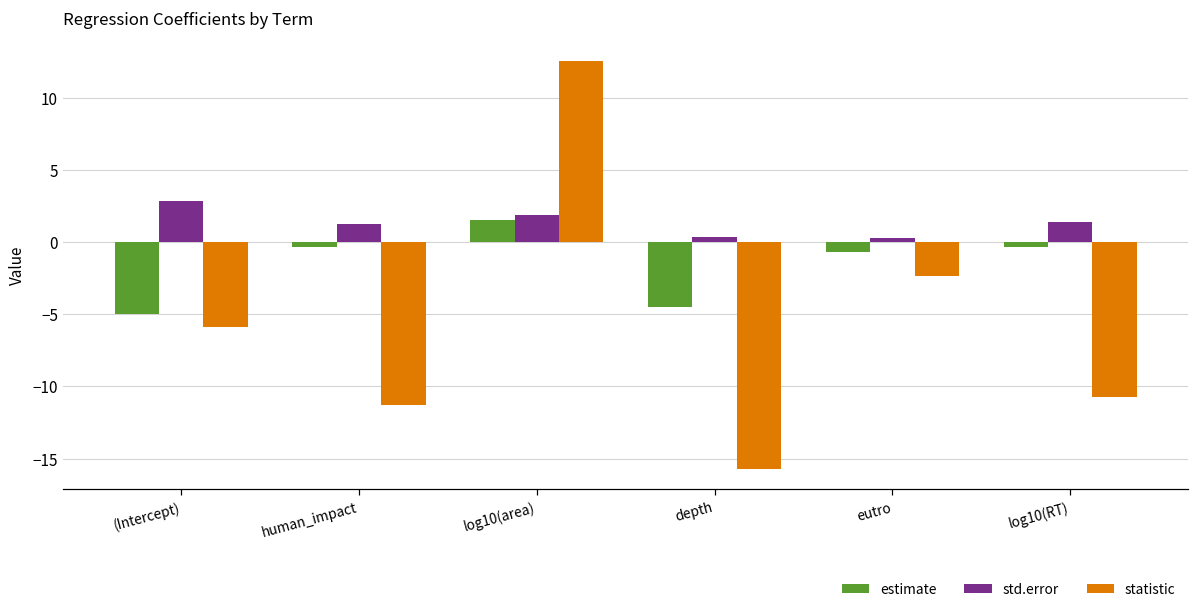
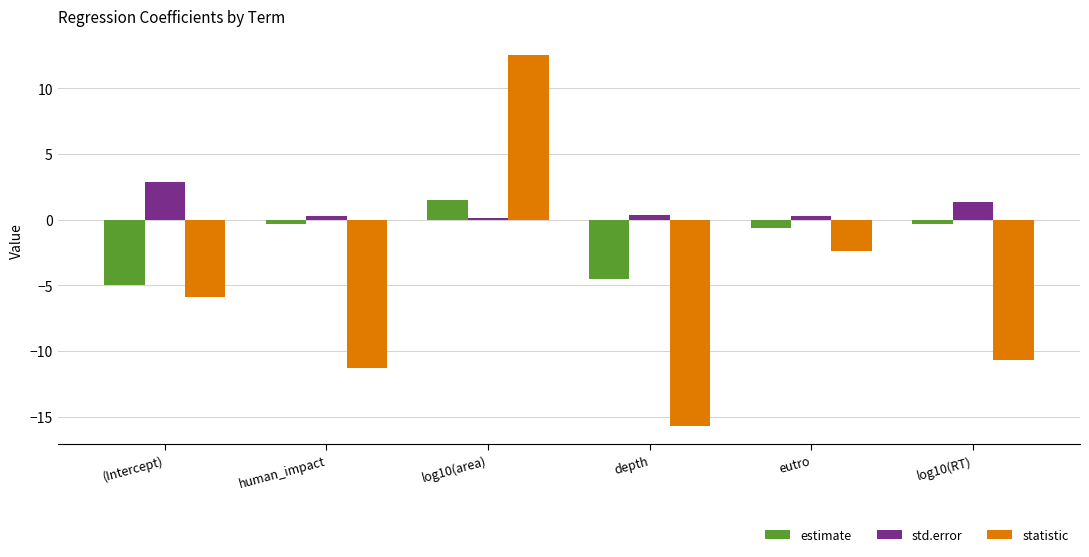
  {
    "estimate": {
      "(Intercept)": -5.0,
      "human_impact": -0.3,
      "log10(area)": 1.5,
      "depth": -4.5,
      "eutro": -0.7,
      "log10(RT)": -0.4
    },
    "std.error": {
      "(Intercept)": 2.9,
-     "human_impact": 1.2,
-     "log10(area)": 1.8,
+     "human_impact": 0.3,
+     "log10(area)": 0.1,
      "depth": 0.3,
      "eutro": 0.3,
      "log10(RT)": 1.4
    },
    "statistic": {
      "(Intercept)": -5.9,
      "human_impact": -11.3,
      "log10(area)": 12.6,
      "depth": -15.7,
      "eutro": -2.3,
      "log10(RT)": -10.7
    }
  }
